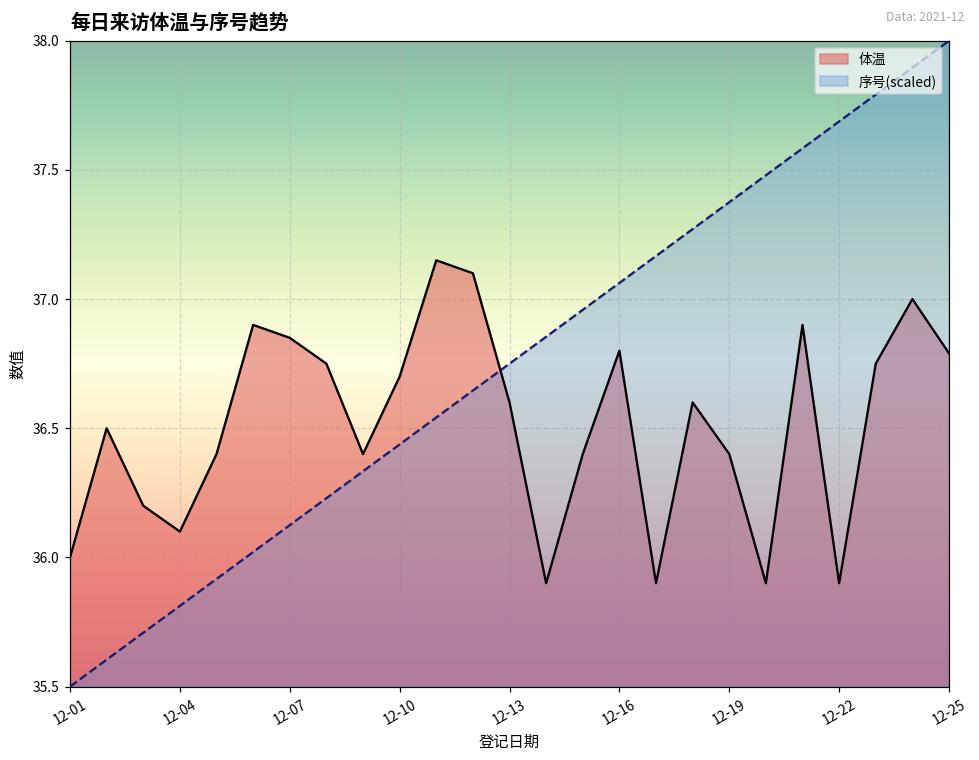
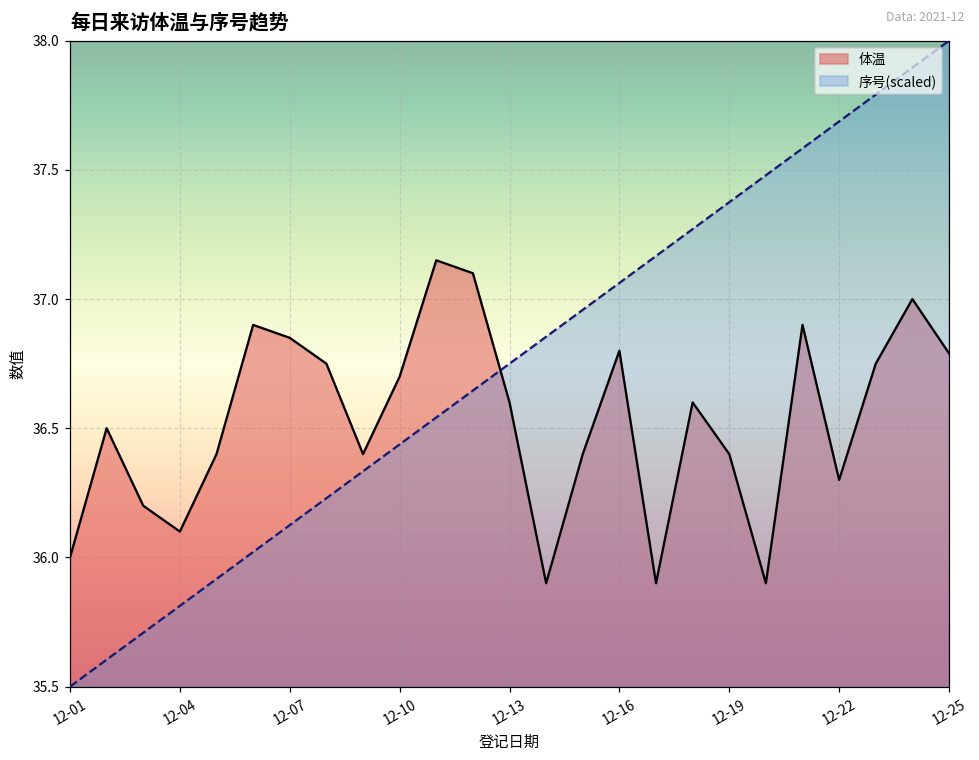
  {
    "体温": {
      "12-01": 36.0,
      "12-04": 36.1,
      "12-07": 36.85,
      "12-10": 36.7,
      "12-13": 36.6,
      "12-16": 36.8,
      "12-19": 36.4,
-     "12-22": 35.9,
+     "12-22": 36.3,
      "12-25": 36.8
    },
    "序号(scaled)": {
      "12-01": 35.5,
      "12-04": 35.81,
      "12-07": 36.13,
      "12-10": 36.44,
      "12-13": 36.75,
      "12-16": 37.06,
      "12-19": 37.38,
      "12-22": 37.69,
      "12-25": 38.0
    }
  }
